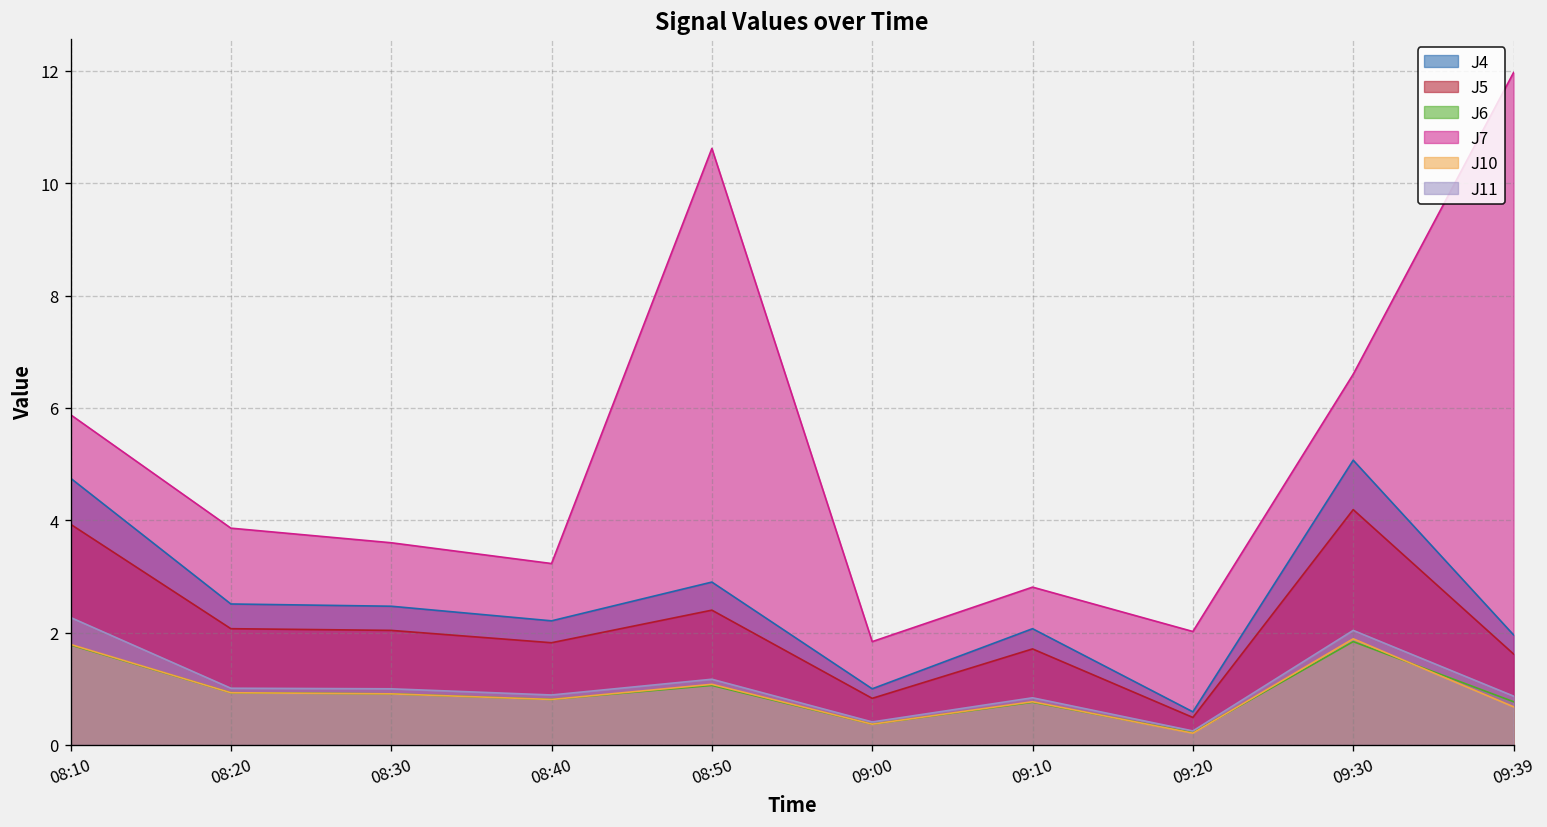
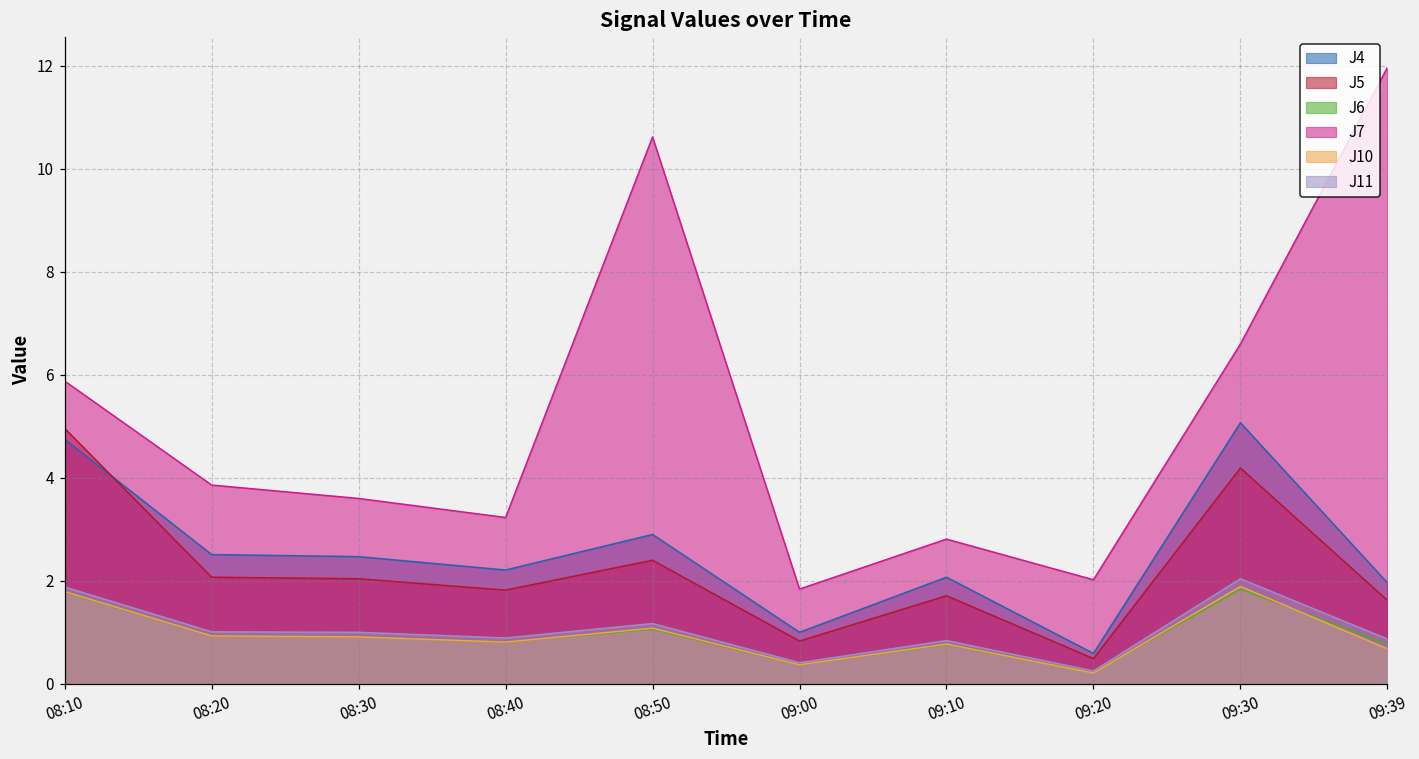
  {
    "J4": {
      "08:10": 4.8,
      "08:20": 2.5,
      "08:30": 2.5,
      "08:40": 2.2,
      "08:50": 2.9,
      "09:00": 1.0,
      "09:10": 2.1,
      "09:20": 0.6,
      "09:30": 5.1,
      "09:39": 2.0
    },
    "J5": {
-     "08:10": 3.9,
+     "08:10": 5.0,
      "08:20": 2.1,
      "08:30": 2.0,
      "08:40": 1.8,
      "08:50": 2.4,
      "09:00": 0.8,
      "09:10": 1.7,
      "09:20": 0.5,
      "09:30": 4.2,
      "09:39": 1.6
    },
    "J6": {
      "09:39": 0.8
    },
    "J7": {
      "08:10": 5.9,
      "08:20": 3.9,
      "08:30": 3.6,
      "08:40": 3.2,
      "08:50": 10.6,
      "09:00": 1.8,
      "09:10": 2.8,
      "09:20": 2.0,
      "09:30": 6.6,
      "09:39": 12.0
    },
    "J10": {
      "09:39": 0.7
    },
    "J11": {
-     "08:10": 2.3,
+     "08:10": 1.9,
      "08:20": 1.0,
      "08:30": 1.0,
      "08:40": 0.9,
      "08:50": 1.2,
      "09:10": 0.8,
      "09:30": 2.0,
      "09:39": 0.9
    }
  }
